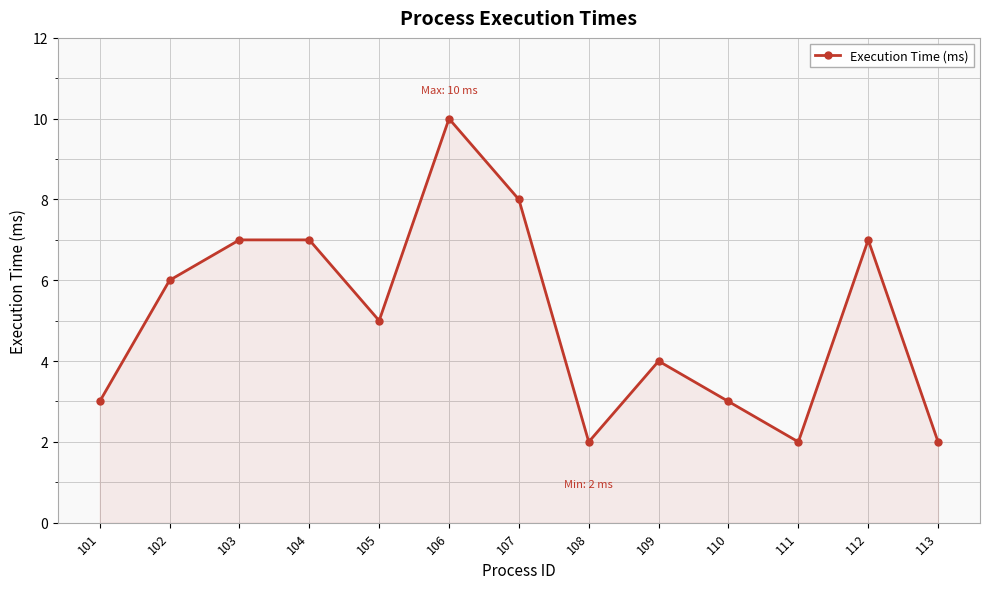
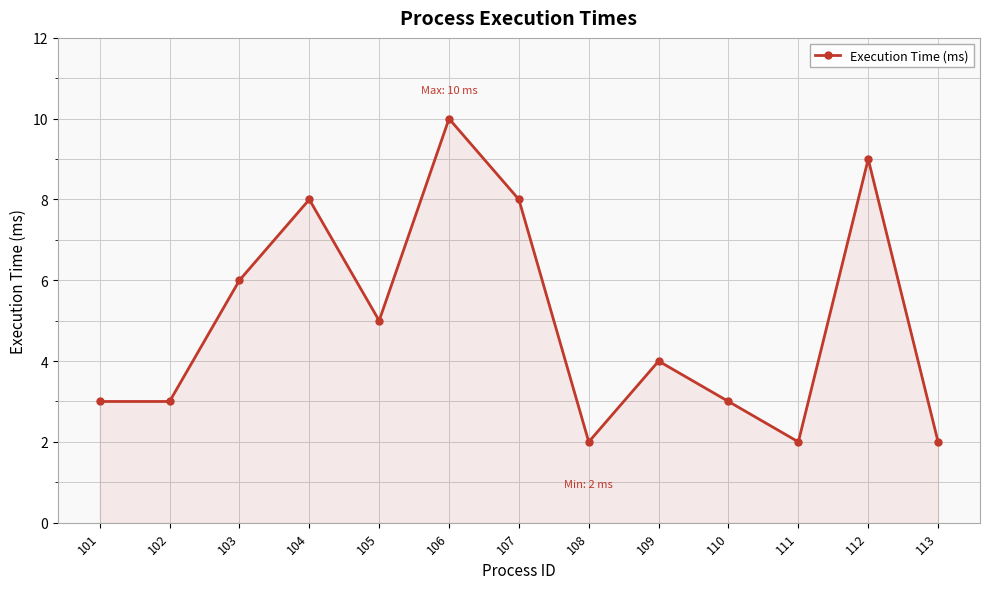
  {
    "101": 3,
-   "102": 6,
-   "103": 7,
-   "104": 7,
+   "102": 3,
+   "103": 6,
+   "104": 8,
    "105": 5,
    "107": 8,
    "108": 2,
    "109": 4,
    "110": 3,
    "111": 2,
-   "112": 7,
+   "112": 9,
    "113": 2
  }
